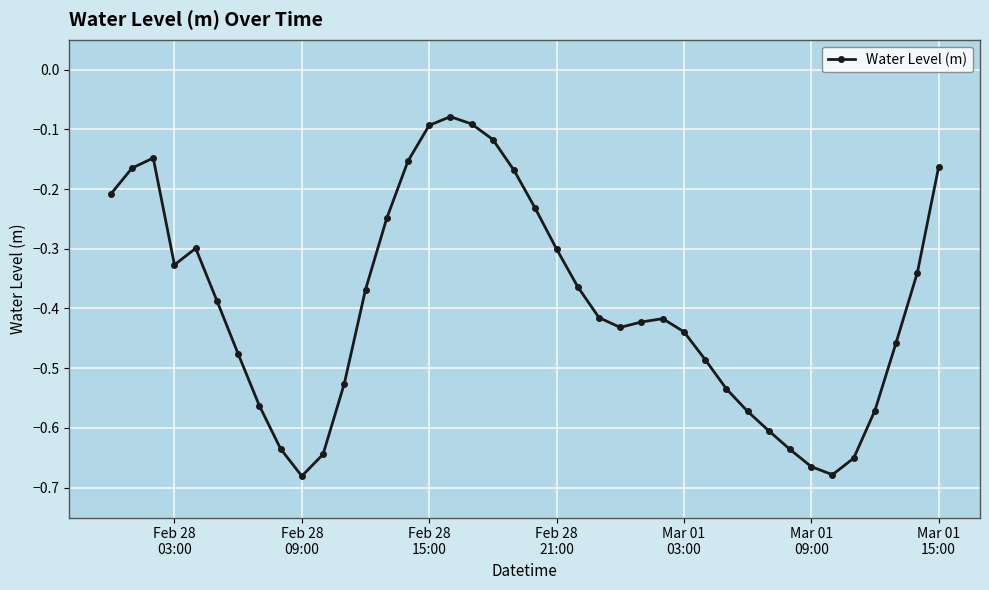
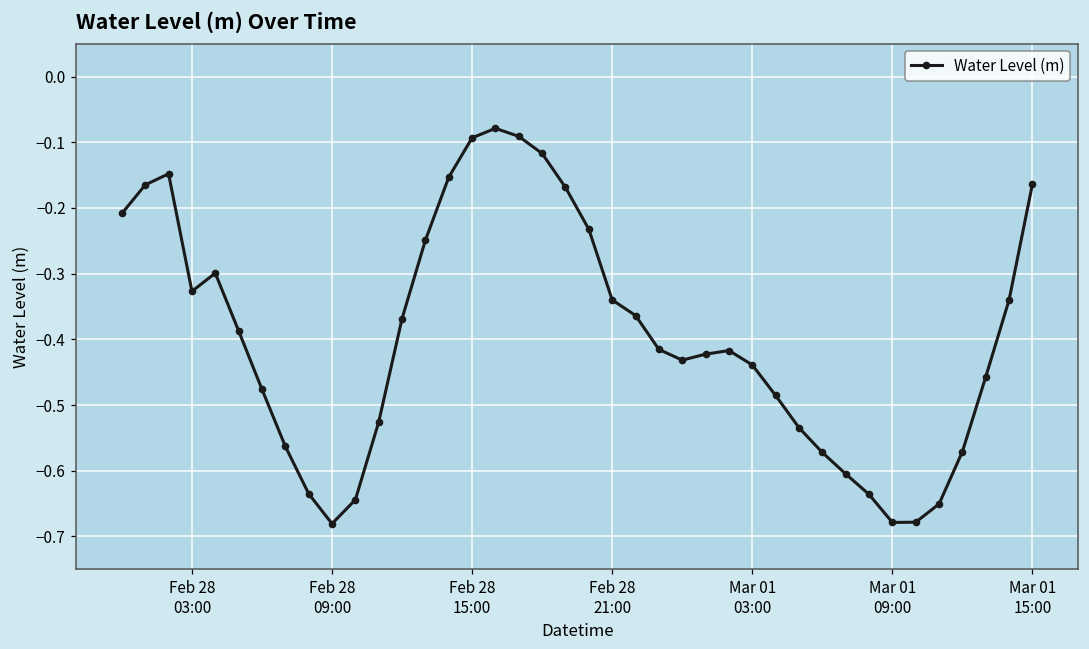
  {
    "Feb 28 03:00": -0.33,
    "Feb 28 09:00": -0.68,
    "Feb 28 15:00": -0.09,
-   "Feb 28 21:00": -0.30,
+   "Feb 28 21:00": -0.34,
    "Mar 01 03:00": -0.44,
-   "Mar 01 09:00": -0.66,
+   "Mar 01 09:00": -0.68,
    "Mar 01 15:00": -0.16
  }
